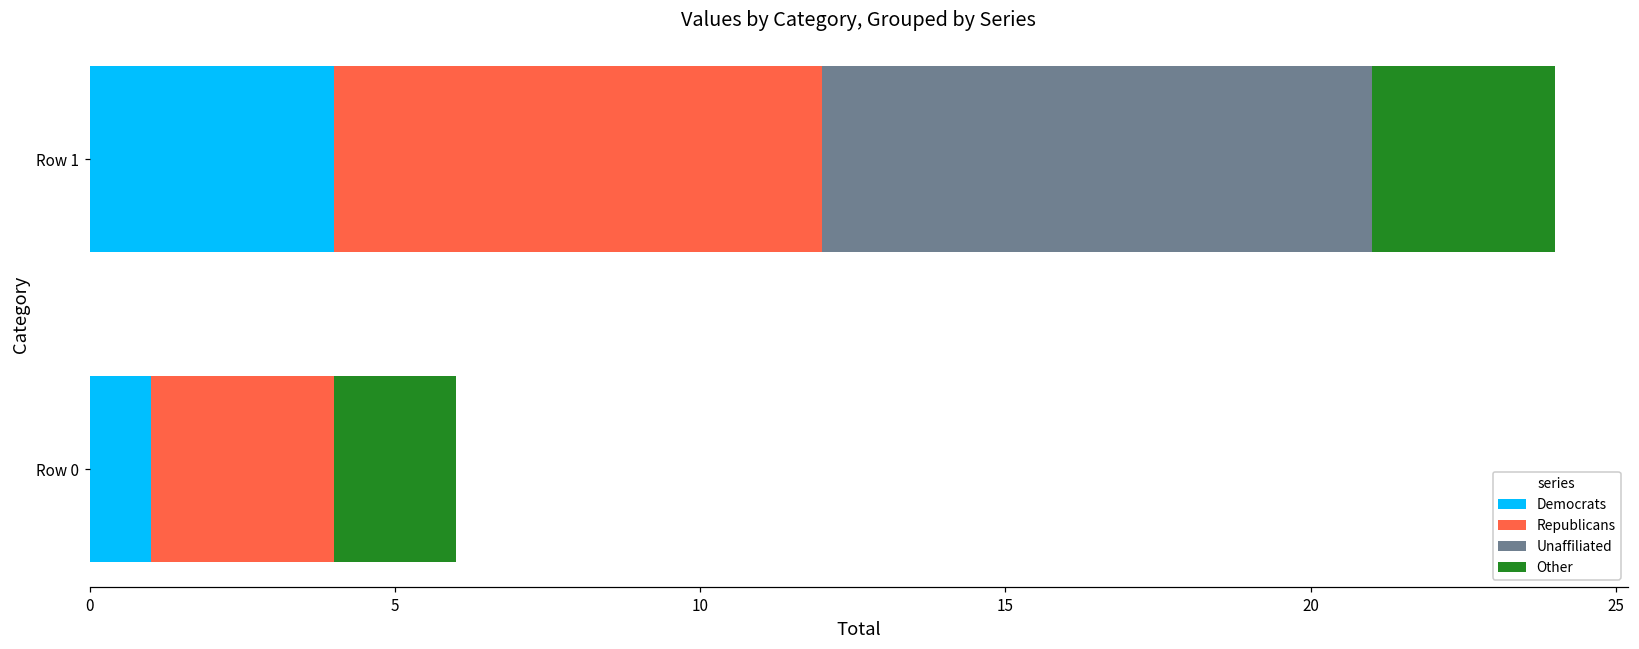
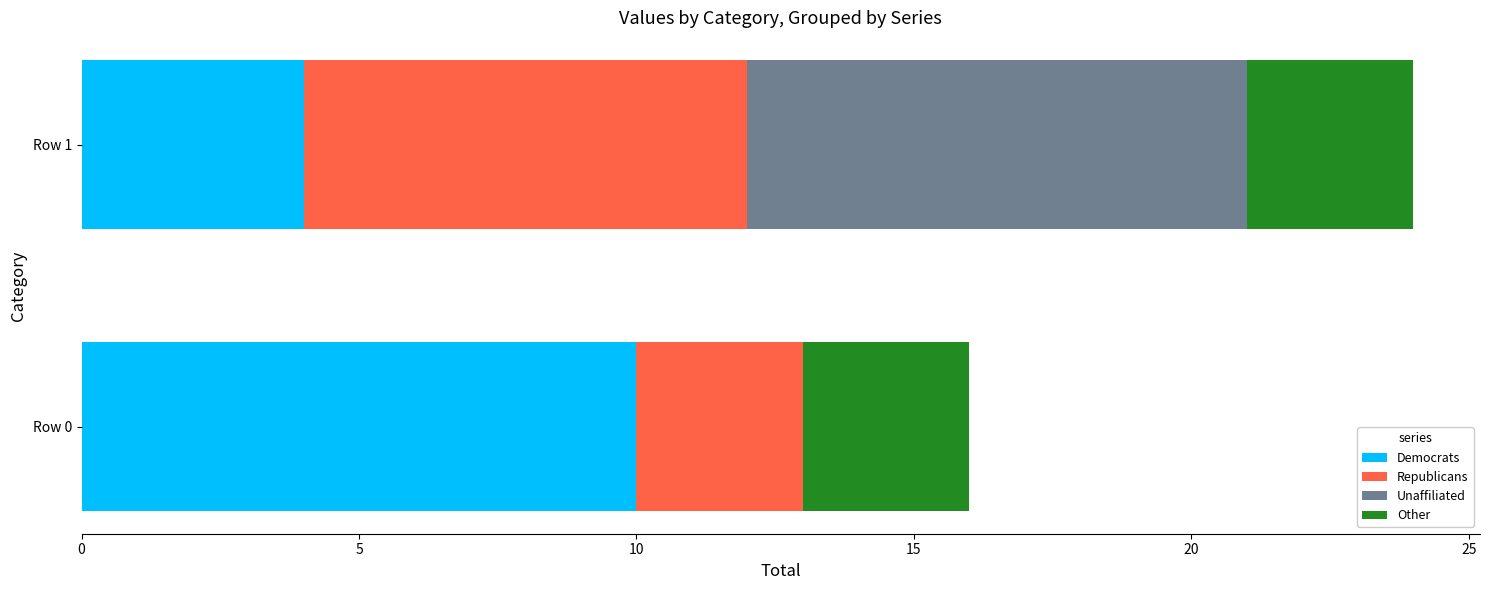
  {
    "Democrats": {
      "Row 1": 4,
-     "Row 0": 1
+     "Row 0": 10
    },
    "Republicans": {
      "Row 1": 8,
      "Row 0": 3
    },
    "Unaffiliated": {
      "Row 1": 9,
      "Row 0": 0
    },
    "Other": {
      "Row 1": 3,
-     "Row 0": 2
+     "Row 0": 3
    }
  }
